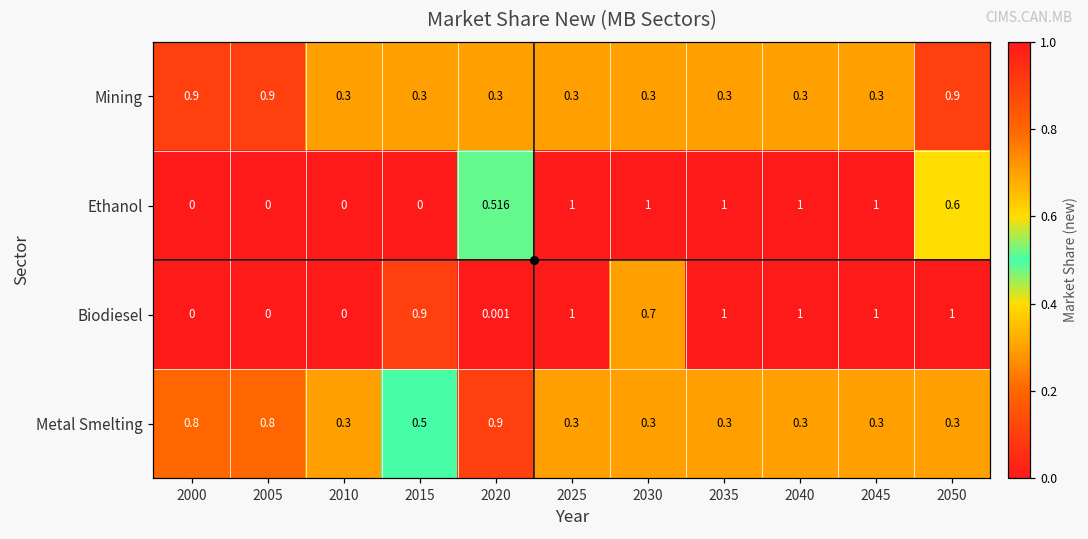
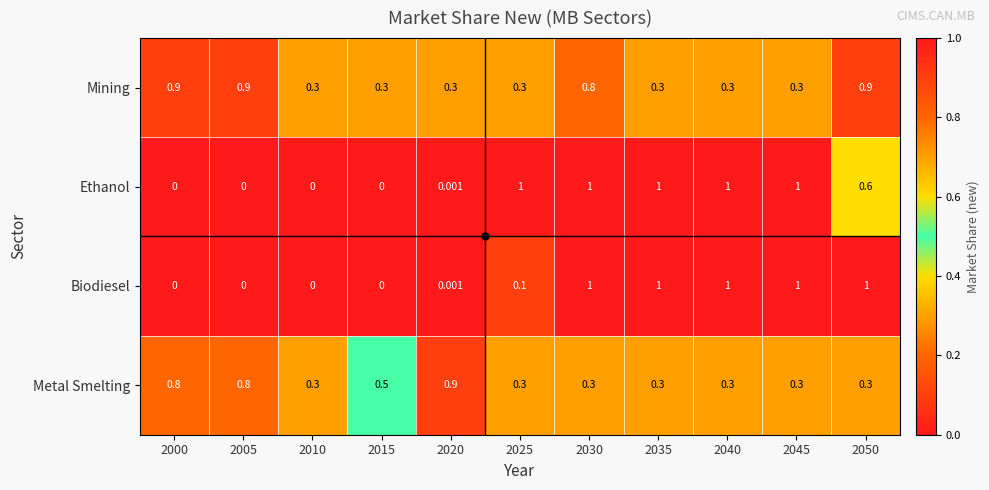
  {
    "Mining": {
      "2000": 0.9,
      "2005": 0.9,
      "2010": 0.3,
      "2015": 0.3,
      "2020": 0.3,
      "2025": 0.3,
-     "2030": 0.3,
+     "2030": 0.8,
      "2035": 0.3,
      "2040": 0.3,
      "2045": 0.3,
      "2050": 0.9
    },
    "Ethanol": {
      "2000": 0,
      "2005": 0,
      "2010": 0,
      "2015": 0,
-     "2020": 0.516,
+     "2020": 0.001,
      "2025": 1,
      "2030": 1,
      "2035": 1,
      "2040": 1,
      "2045": 1,
      "2050": 0.6
    },
    "Biodiesel": {
      "2000": 0,
      "2005": 0,
      "2010": 0,
-     "2015": 0.9,
+     "2015": 0,
      "2020": 0.001,
-     "2025": 1,
-     "2030": 0.7,
+     "2025": 0.1,
+     "2030": 1,
      "2035": 1,
      "2040": 1,
      "2045": 1,
      "2050": 1
    },
    "Metal Smelting": {
      "2000": 0.8,
      "2005": 0.8,
      "2010": 0.3,
      "2015": 0.5,
      "2020": 0.9,
      "2025": 0.3,
      "2030": 0.3,
      "2035": 0.3,
      "2040": 0.3,
      "2045": 0.3,
      "2050": 0.3
    }
  }
